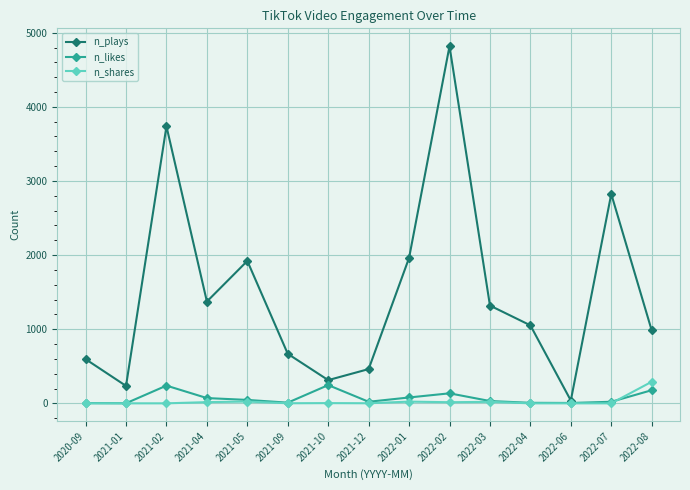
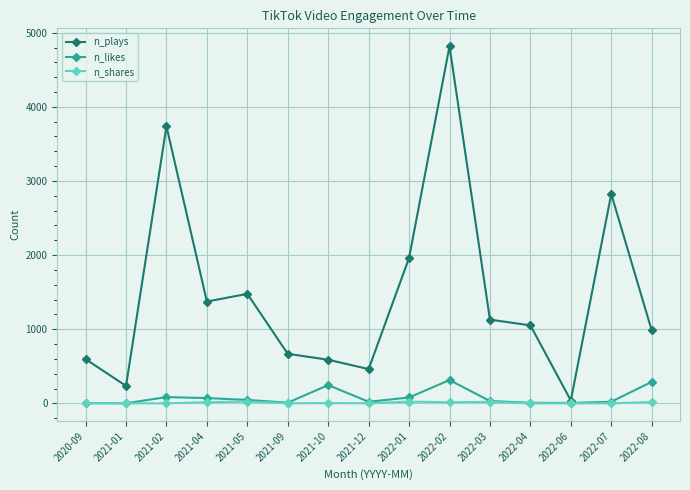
  {
    "n_plays": {
      "2020-09": 600,
      "2021-01": 200,
      "2021-02": 3700,
      "2021-04": 1400,
-     "2021-05": 1900,
+     "2021-05": 1500,
      "2021-09": 700,
-     "2021-10": 300,
+     "2021-10": 600,
      "2021-12": 500,
      "2022-01": 2000,
      "2022-02": 4800,
-     "2022-03": 1300,
+     "2022-03": 1100,
      "2022-04": 1100,
      "2022-07": 2800,
      "2022-08": 1000
    },
    "n_likes": {
-     "2021-02": 200,
+     "2021-02": 100,
      "2021-04": 100,
      "2021-10": 200,
      "2022-01": 100,
-     "2022-02": 100,
-     "2022-08": 200
+     "2022-02": 300,
+     "2022-08": 300
    },
    "n_shares": {
      "2021-02": 0,
      "2021-04": 0,
      "2021-10": 0,
      "2022-01": 0,
      "2022-02": 0,
-     "2022-08": 300
+     "2022-08": 0
    }
  }
